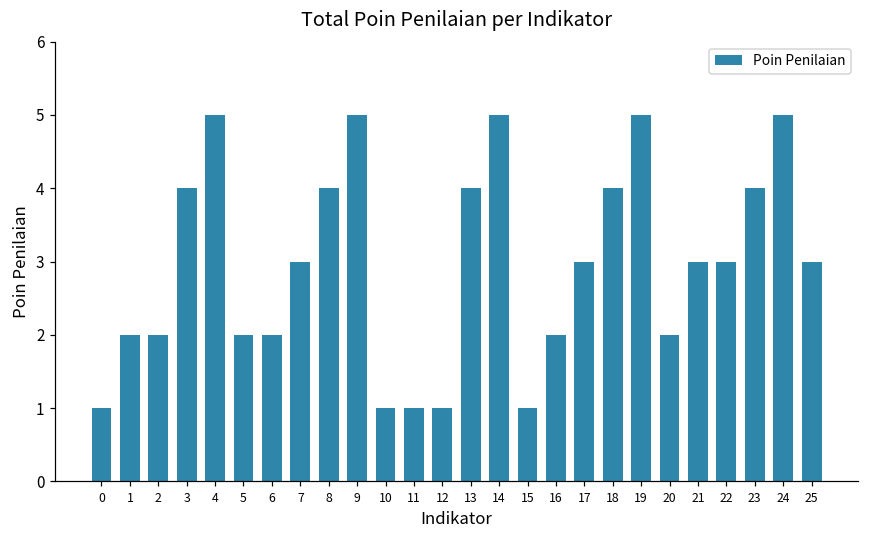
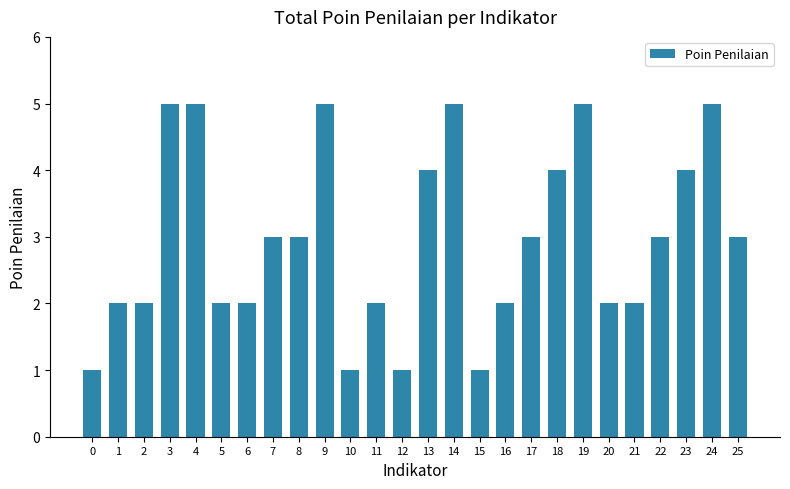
  {
    "0": 1,
    "1": 2,
    "2": 2,
-   "3": 4,
+   "3": 5,
    "4": 5,
    "5": 2,
    "6": 2,
    "7": 3,
-   "8": 4,
+   "8": 3,
    "9": 5,
    "10": 1,
-   "11": 1,
+   "11": 2,
    "12": 1,
    "13": 4,
    "14": 5,
    "15": 1,
    "16": 2,
    "17": 3,
    "18": 4,
    "19": 5,
    "20": 2,
-   "21": 3,
+   "21": 2,
    "22": 3,
    "23": 4,
    "24": 5,
    "25": 3
  }
